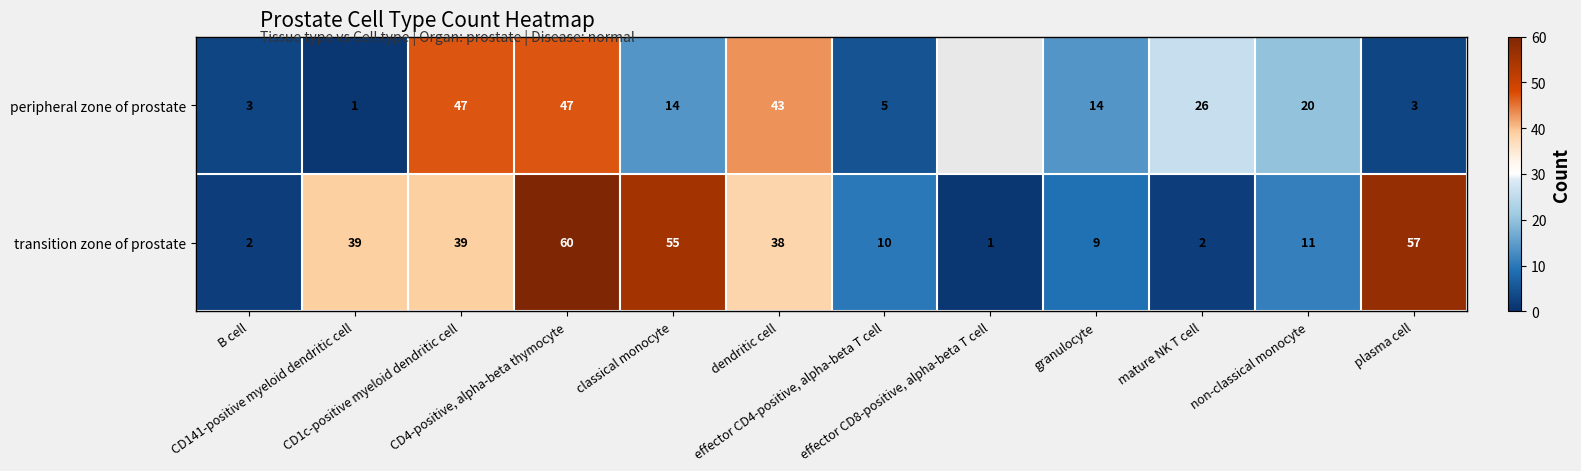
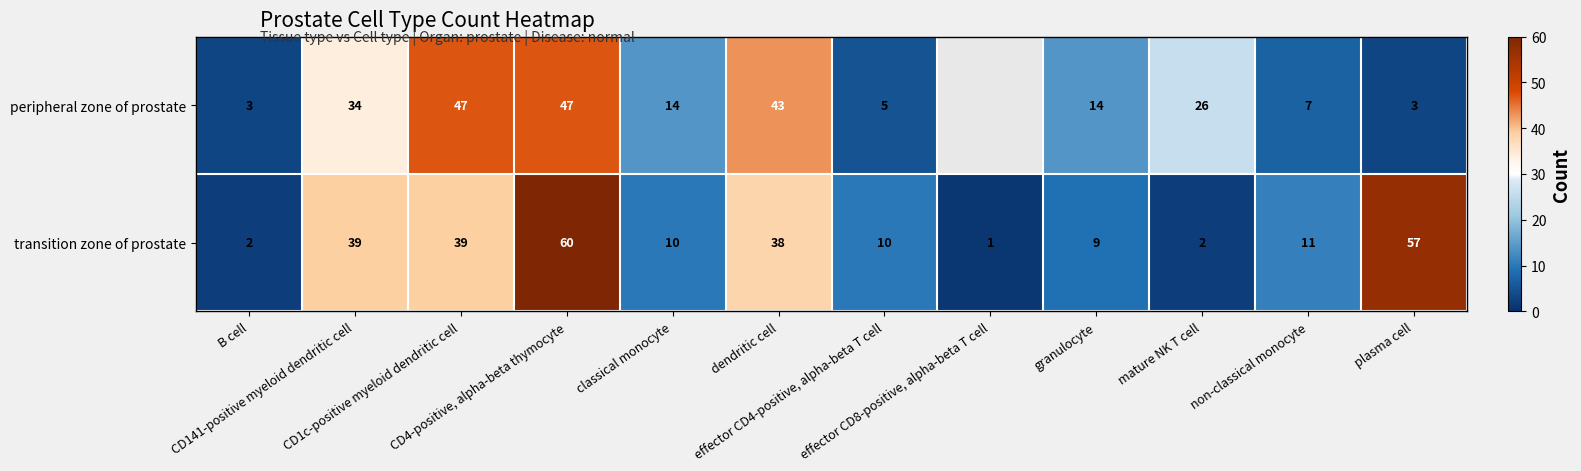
  {
    "peripheral zone of prostate": {
      "B cell": 3,
-     "CD141-positive myeloid dendritic cell": 1,
+     "CD141-positive myeloid dendritic cell": 34,
      "CD1c-positive myeloid dendritic cell": 47,
      "CD4-positive, alpha-beta thymocyte": 47,
      "classical monocyte": 14,
      "dendritic cell": 43,
      "effector CD4-positive, alpha-beta T cell": 5,
      "granulocyte": 14,
      "mature NK T cell": 26,
-     "non-classical monocyte": 20,
+     "non-classical monocyte": 7,
      "plasma cell": 3
    },
    "transition zone of prostate": {
      "B cell": 2,
      "CD141-positive myeloid dendritic cell": 39,
      "CD1c-positive myeloid dendritic cell": 39,
      "CD4-positive, alpha-beta thymocyte": 60,
-     "classical monocyte": 55,
+     "classical monocyte": 10,
      "dendritic cell": 38,
      "effector CD4-positive, alpha-beta T cell": 10,
      "effector CD8-positive, alpha-beta T cell": 1,
      "granulocyte": 9,
      "mature NK T cell": 2,
      "non-classical monocyte": 11,
      "plasma cell": 57
    }
  }
